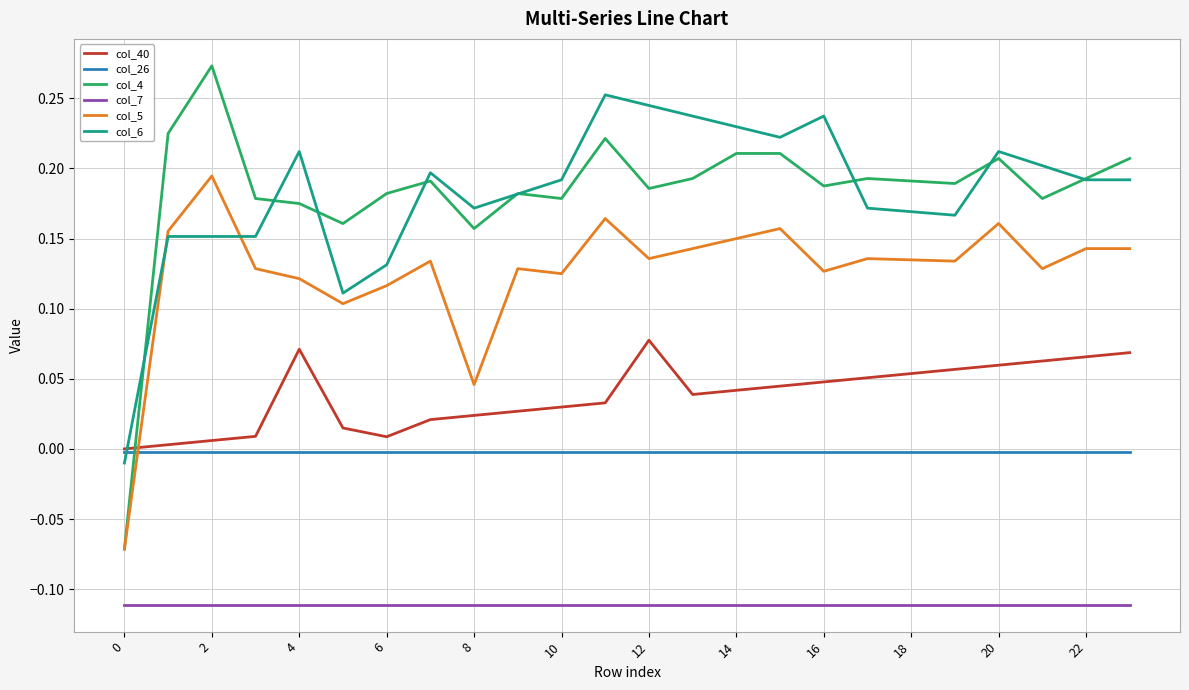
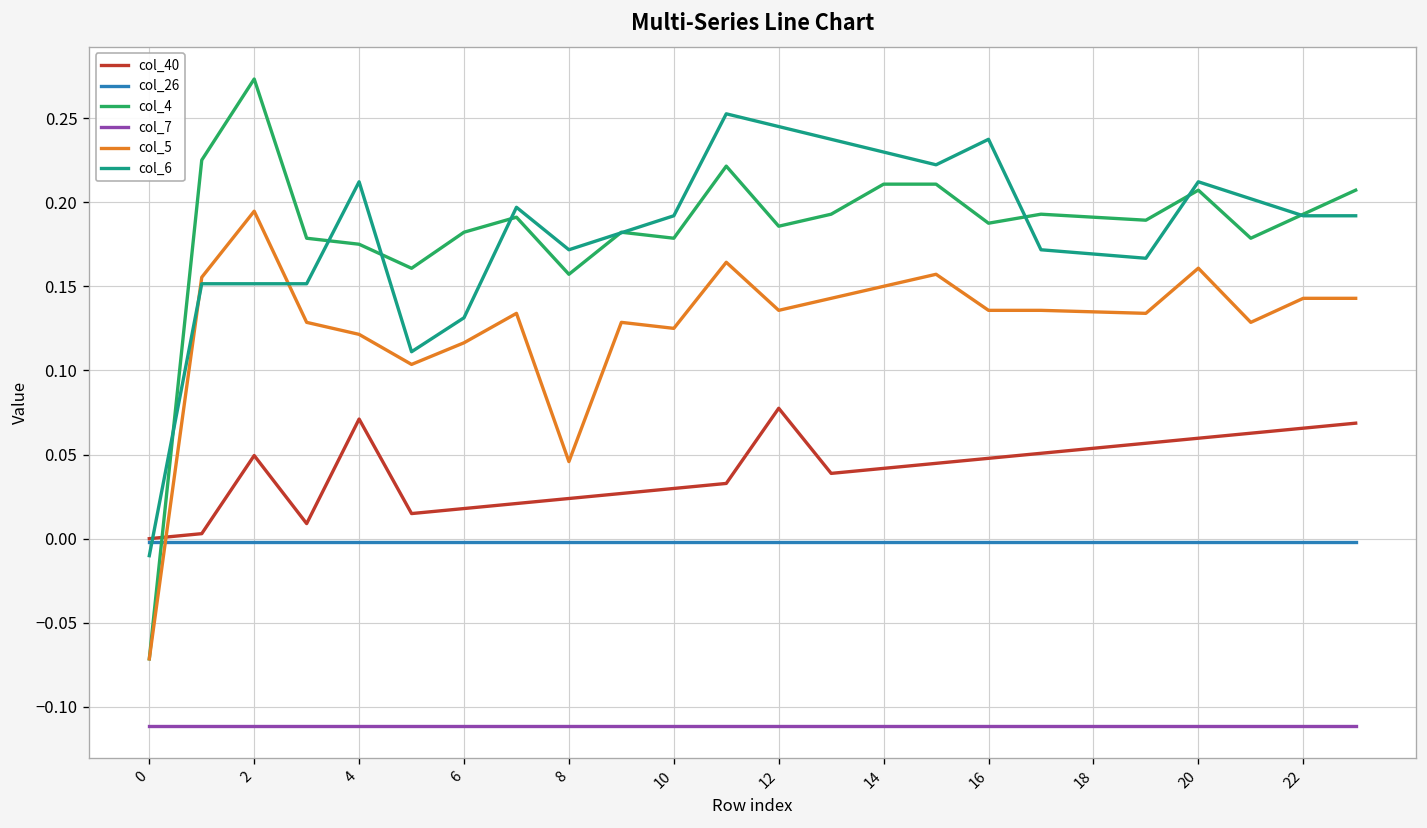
  {
    "col_40": {
      "0": 0.000,
-     "2": 0.006,
+     "2": 0.049,
      "4": 0.071,
-     "6": 0.009,
+     "6": 0.018,
      "8": 0.024,
      "10": 0.030,
      "12": 0.078,
      "14": 0.042,
      "16": 0.048,
      "18": 0.054,
      "20": 0.060,
      "22": 0.066
    },
    "col_26": {
      "0": -0.002,
      "2": -0.002,
      "4": -0.002,
      "6": -0.002,
      "8": -0.002,
      "10": -0.002,
      "12": -0.002,
      "14": -0.002,
      "16": -0.002,
      "18": -0.002,
      "20": -0.002,
      "22": -0.002
    },
    "col_7": {
      "0": -0.111,
      "2": -0.111,
      "4": -0.111,
      "6": -0.111,
      "8": -0.111,
      "10": -0.111,
      "12": -0.111,
      "14": -0.111,
      "16": -0.111,
      "18": -0.111,
      "20": -0.111,
      "22": -0.111
    },
    "col_5": {
      "2": 0.195,
      "4": 0.121,
      "6": 0.116,
      "8": 0.046,
      "10": 0.125,
      "12": 0.136,
      "14": 0.150,
-     "16": 0.127,
+     "16": 0.136,
      "18": 0.135,
      "20": 0.161,
      "22": 0.143
    }
  }
